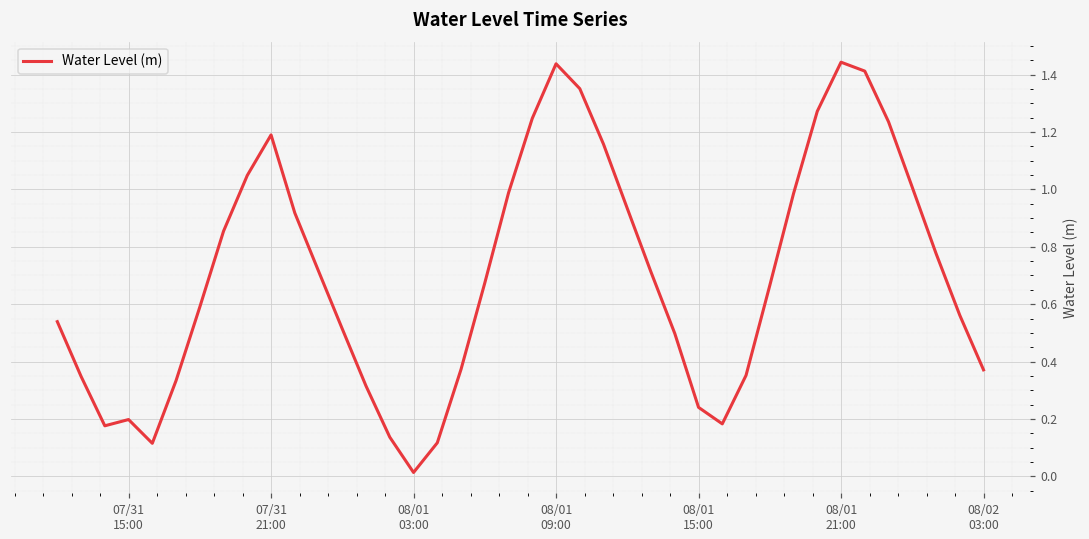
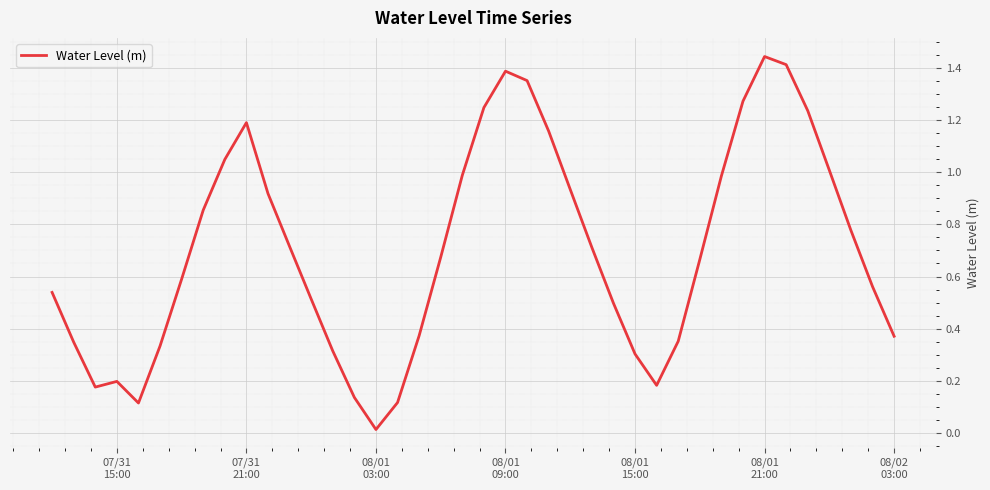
  {
    "07/31 15:00": 0.20,
    "07/31 21:00": 1.19,
    "08/01 03:00": 0.01,
-   "08/01 09:00": 1.44,
-   "08/01 15:00": 0.24,
+   "08/01 09:00": 1.39,
+   "08/01 15:00": 0.30,
    "08/01 21:00": 1.44,
    "08/02 03:00": 0.37
  }
